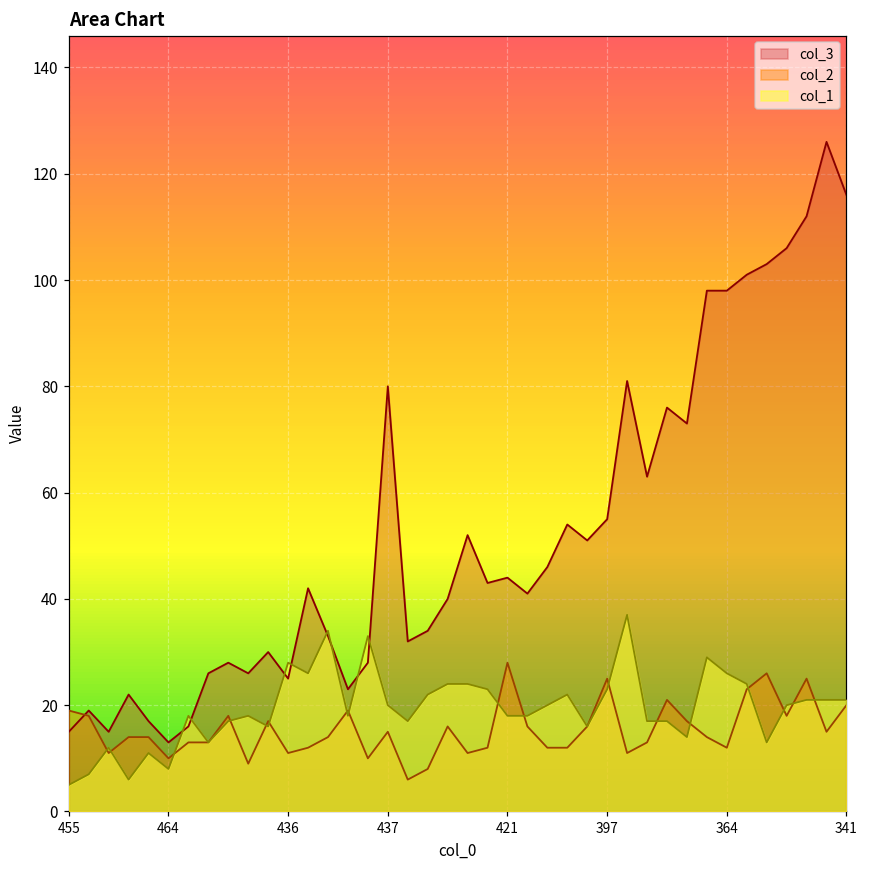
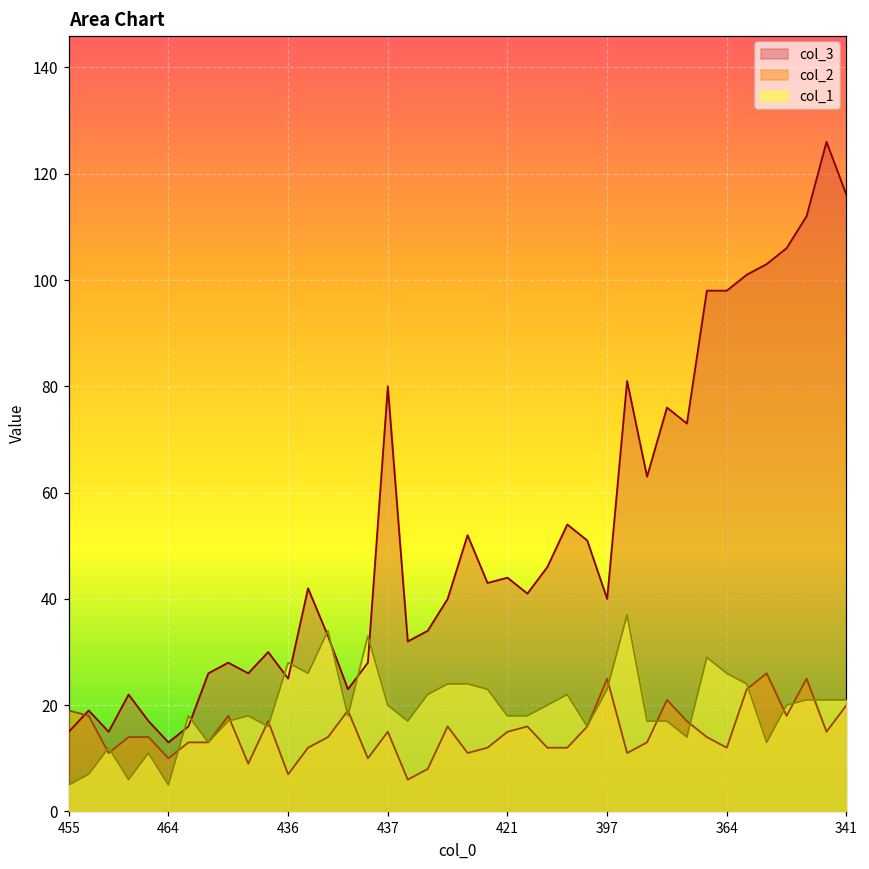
  {
    "col_3": {
      "455": 15,
      "464": 13,
      "436": 25,
      "437": 80,
      "421": 44,
-     "397": 55,
+     "397": 40,
      "364": 98,
      "341": 116
    },
    "col_2": {
      "455": 19,
      "464": 10,
-     "436": 11,
+     "436": 7,
      "437": 15,
-     "421": 28,
+     "421": 15,
      "397": 25,
      "364": 12,
      "341": 20
    },
    "col_1": {
      "455": 5,
-     "464": 8,
+     "464": 5,
      "436": 28,
      "437": 20,
      "421": 18,
      "397": 23,
      "364": 26,
      "341": 21
    }
  }
